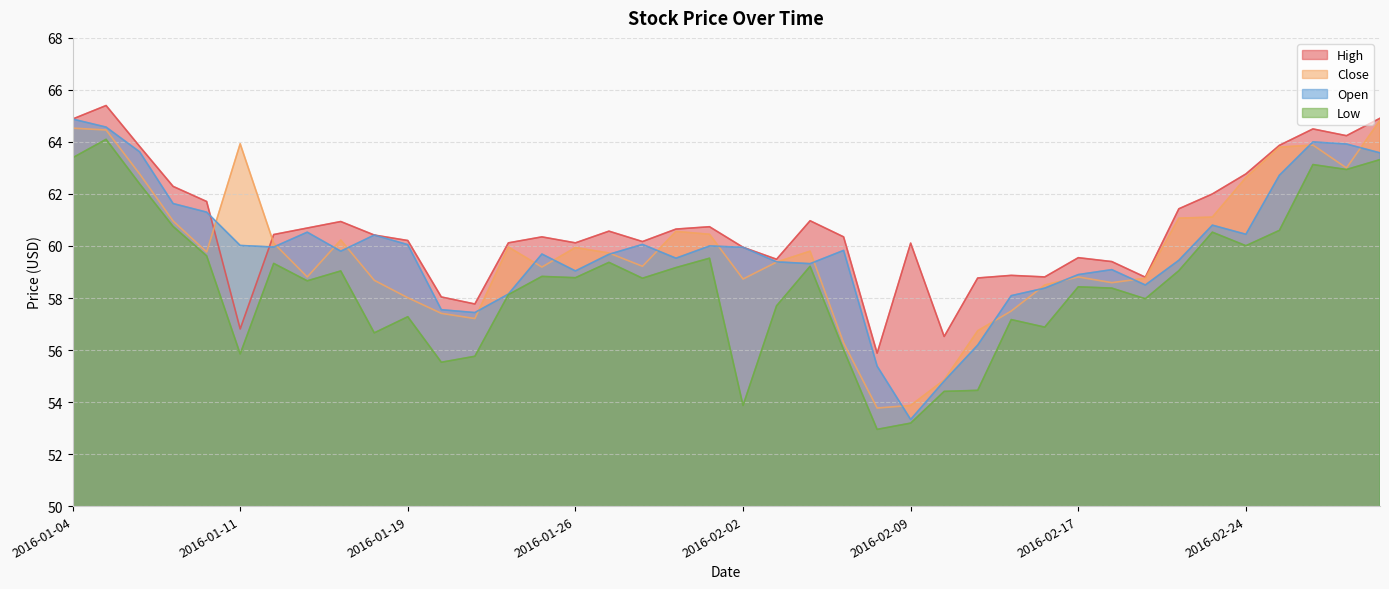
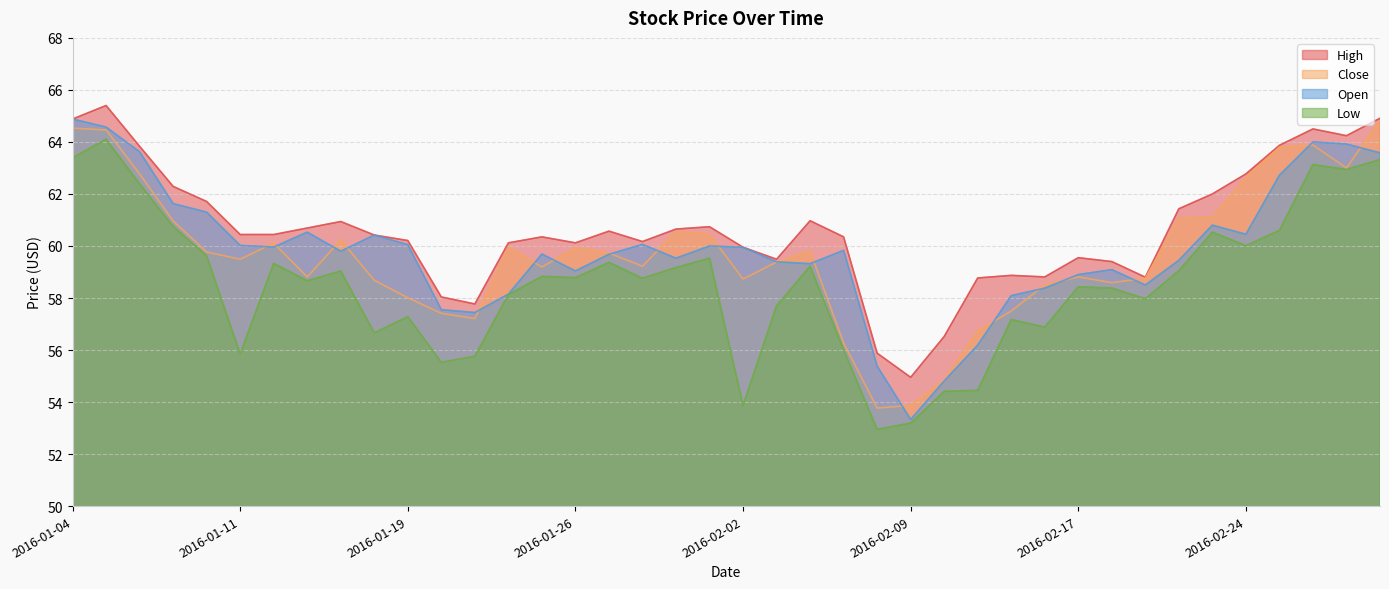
  {
    "High": {
-     "2016-01-11": 56.8,
+     "2016-01-11": 60.4,
      "2016-01-19": 60.2,
      "2016-01-26": 60.1,
-     "2016-02-09": 60.1,
+     "2016-02-09": 55.0,
      "2016-02-17": 59.6,
      "2016-02-24": 62.8
    },
    "Close": {
      "2016-01-04": 64.5,
-     "2016-01-11": 63.9,
+     "2016-01-11": 59.5,
      "2016-01-19": 58.0,
      "2016-01-26": 59.9,
      "2016-02-02": 58.7,
      "2016-02-09": 53.9,
      "2016-02-24": 62.6
    },
    "Open": {
      "2016-01-11": 60.0,
      "2016-01-19": 60.1,
      "2016-01-26": 59.0,
      "2016-02-09": 53.3,
      "2016-02-24": 60.5
    },
    "Low": {
      "2016-01-04": 63.4,
      "2016-01-11": 55.9,
      "2016-01-19": 57.3,
      "2016-01-26": 58.8,
      "2016-02-02": 53.9,
      "2016-02-09": 53.2,
      "2016-02-17": 58.4,
      "2016-02-24": 60.0
    }
  }
